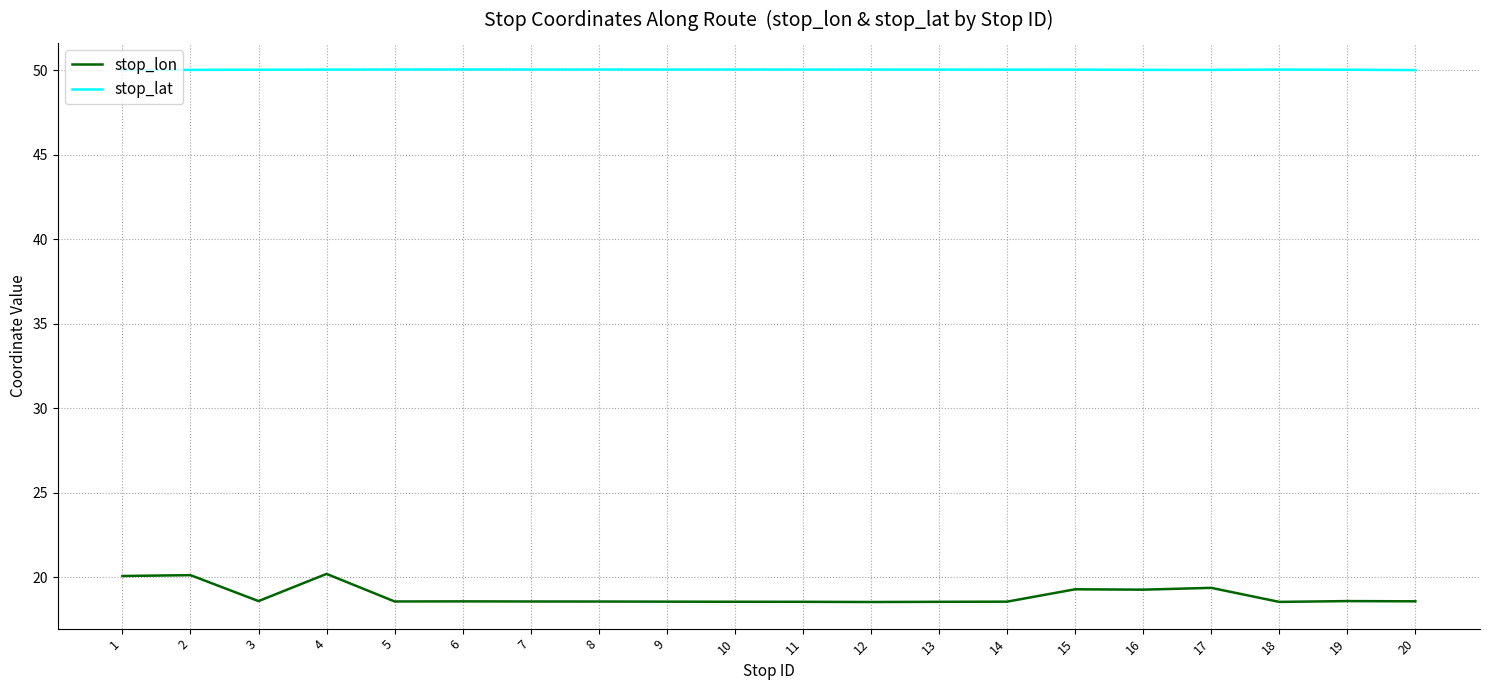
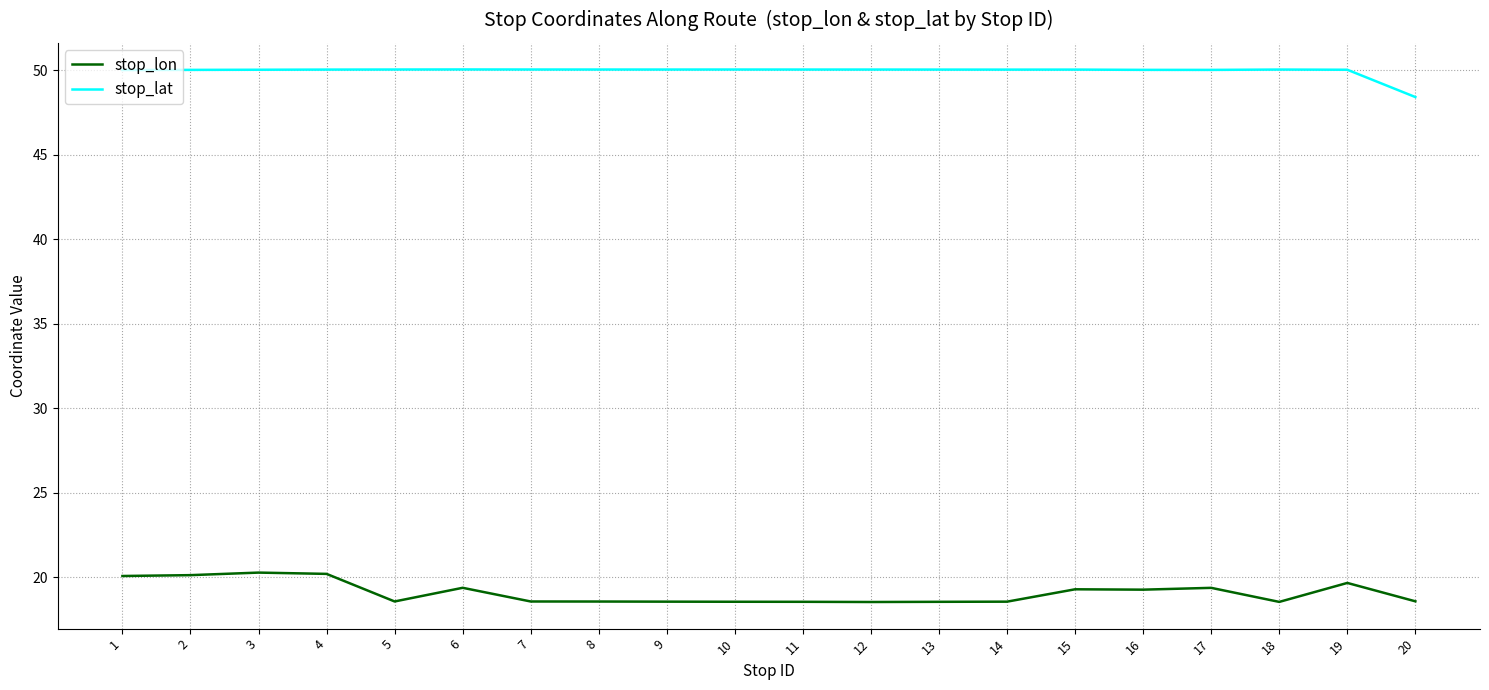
  {
    "stop_lon": {
      "1": 20.1,
      "2": 20.1,
-     "3": 18.6,
+     "3": 20.3,
      "4": 20.2,
      "5": 18.6,
-     "6": 18.6,
+     "6": 19.4,
      "7": 18.6,
      "8": 18.6,
      "9": 18.6,
      "10": 18.6,
      "11": 18.5,
      "12": 18.5,
      "13": 18.5,
      "14": 18.6,
      "15": 19.3,
      "16": 19.3,
      "17": 19.4,
      "18": 18.5,
-     "19": 18.6,
+     "19": 19.7,
      "20": 18.6
    },
    "stop_lat": {
      "2": 50.0,
      "3": 50.0,
      "4": 50.0,
      "5": 50.0,
      "6": 50.1,
      "7": 50.0,
      "8": 50.0,
      "9": 50.0,
      "10": 50.0,
      "11": 50.0,
      "12": 50.0,
      "13": 50.0,
      "14": 50.0,
      "15": 50.0,
      "16": 50.0,
      "17": 50.0,
      "18": 50.0,
      "19": 50.0,
-     "20": 50.0
+     "20": 48.4
    }
  }
